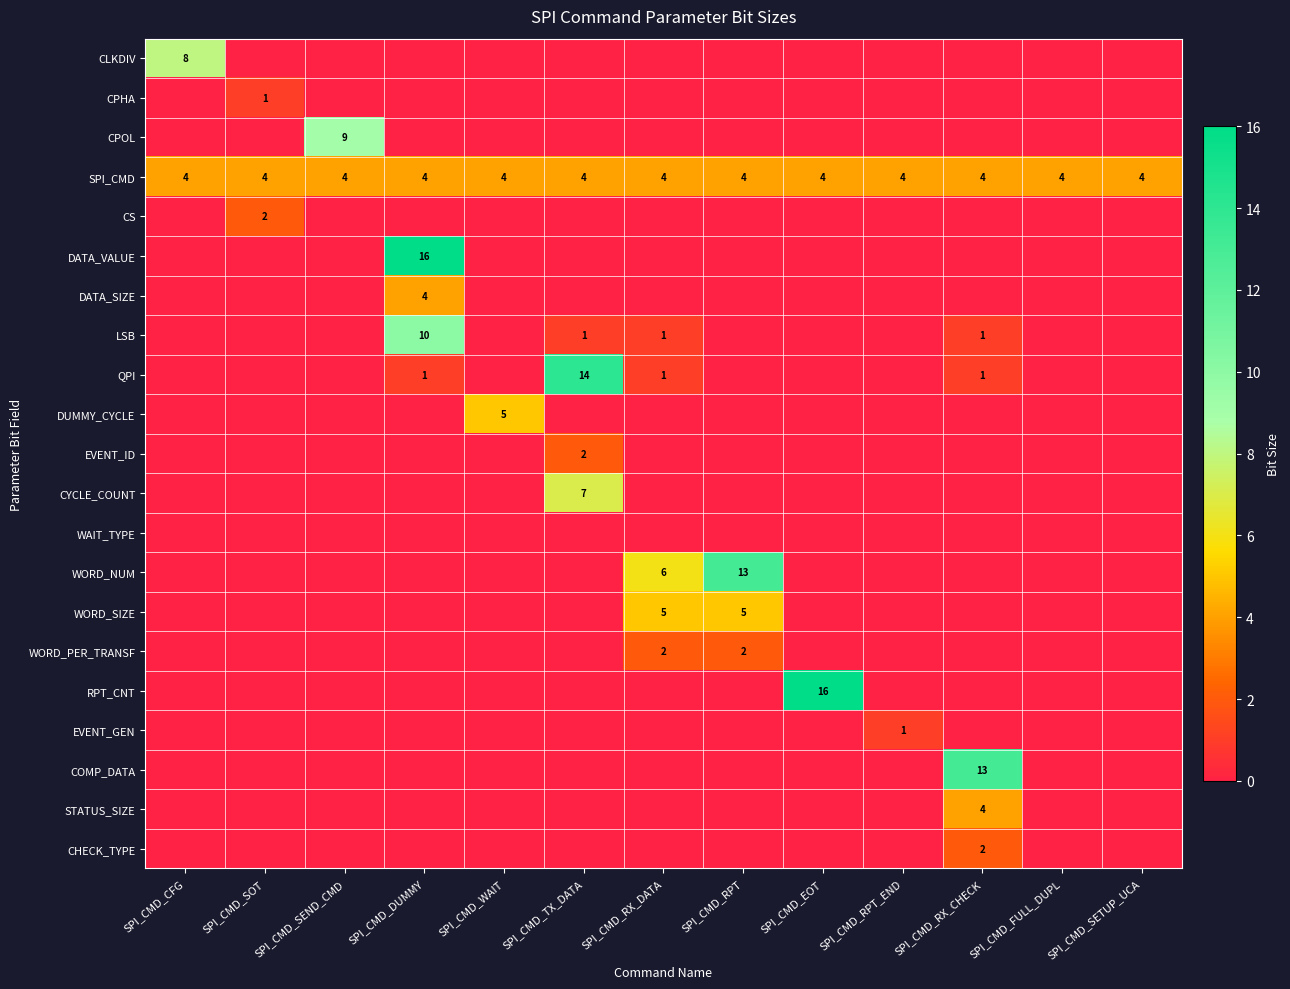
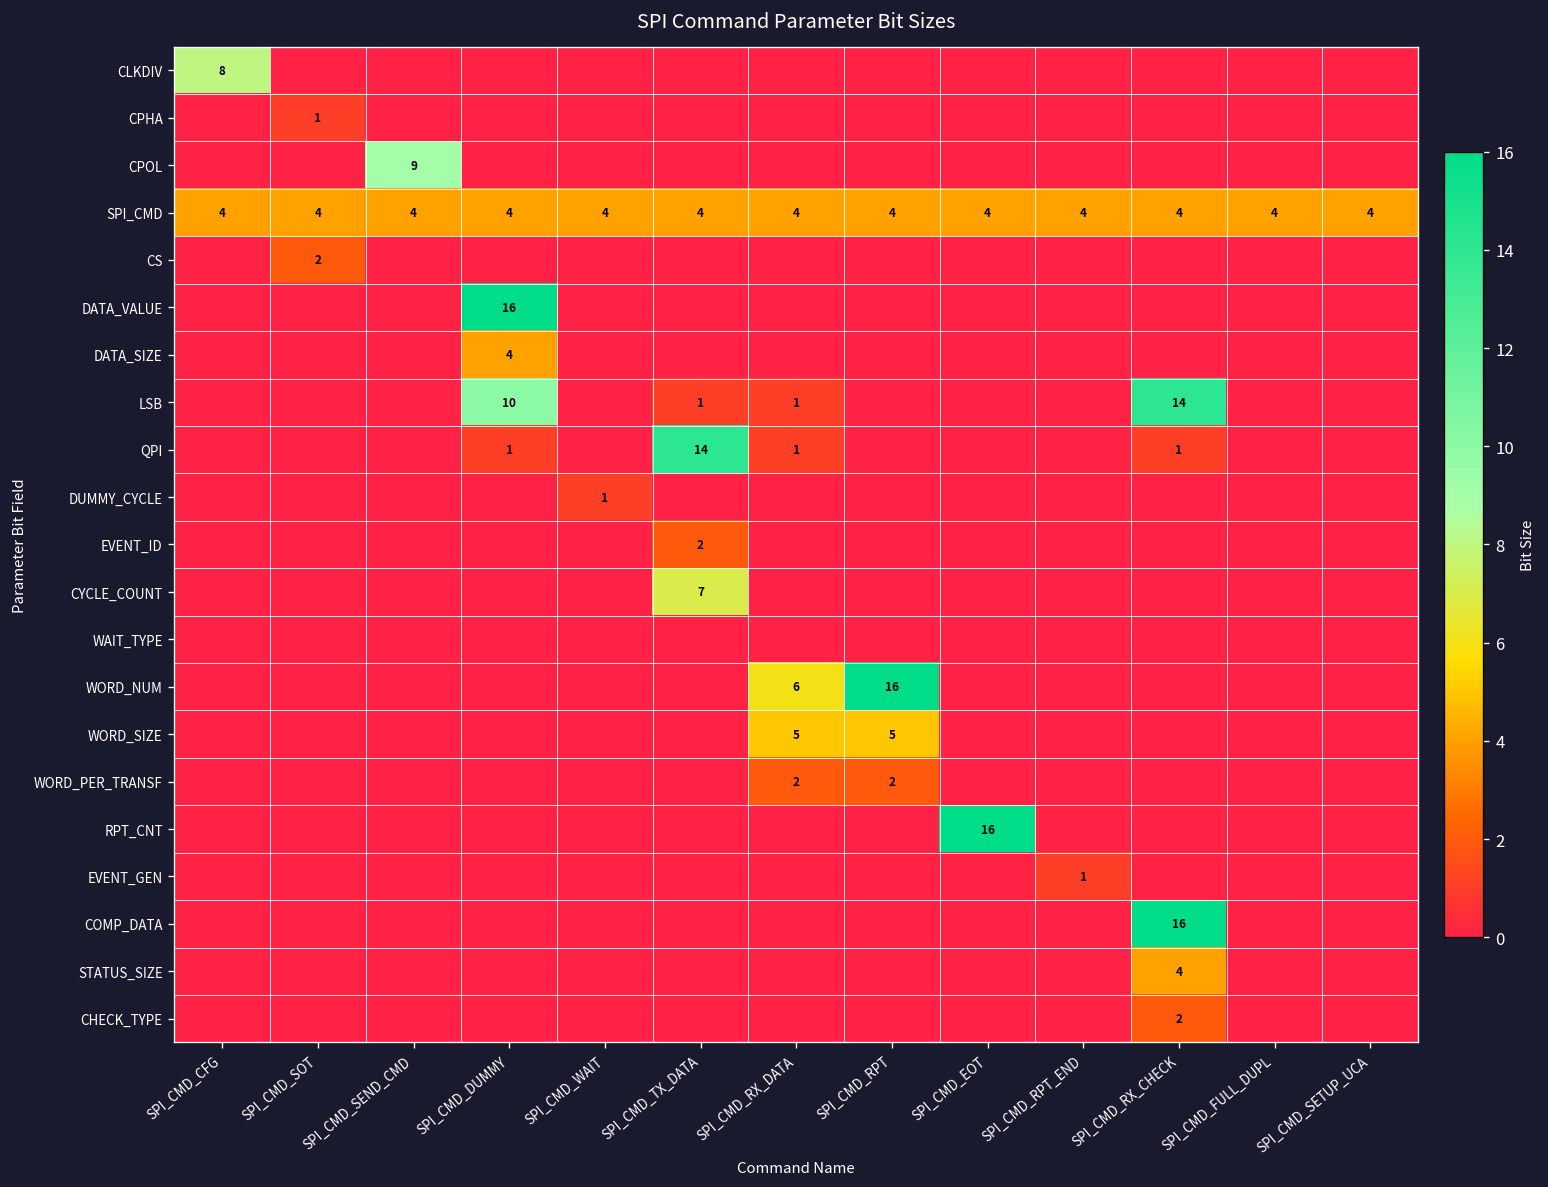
  {
    "CLKDIV": {
      "SPI_CMD_CFG": 8
    },
    "CPHA": {
      "SPI_CMD_SOT": 1
    },
    "CPOL": {
      "SPI_CMD_SEND_CMD": 9
    },
    "SPI_CMD": {
      "SPI_CMD_CFG": 4,
      "SPI_CMD_SOT": 4,
      "SPI_CMD_SEND_CMD": 4,
      "SPI_CMD_DUMMY": 4,
      "SPI_CMD_WAIT": 4,
      "SPI_CMD_TX_DATA": 4,
      "SPI_CMD_RX_DATA": 4,
      "SPI_CMD_RPT": 4,
      "SPI_CMD_EOT": 4,
      "SPI_CMD_RPT_END": 4,
      "SPI_CMD_RX_CHECK": 4,
      "SPI_CMD_FULL_DUPL": 4,
      "SPI_CMD_SETUP_UCA": 4
    },
    "CS": {
      "SPI_CMD_SOT": 2
    },
    "DATA_VALUE": {
      "SPI_CMD_DUMMY": 16
    },
    "DATA_SIZE": {
      "SPI_CMD_DUMMY": 4
    },
    "LSB": {
      "SPI_CMD_DUMMY": 10,
      "SPI_CMD_TX_DATA": 1,
      "SPI_CMD_RX_DATA": 1,
-     "SPI_CMD_RX_CHECK": 1
+     "SPI_CMD_RX_CHECK": 14
    },
    "QPI": {
      "SPI_CMD_DUMMY": 1,
      "SPI_CMD_TX_DATA": 14,
      "SPI_CMD_RX_DATA": 1,
      "SPI_CMD_RX_CHECK": 1
    },
    "DUMMY_CYCLE": {
-     "SPI_CMD_WAIT": 5
+     "SPI_CMD_WAIT": 1
    },
    "EVENT_ID": {
      "SPI_CMD_TX_DATA": 2
    },
    "CYCLE_COUNT": {
      "SPI_CMD_TX_DATA": 7
    },
    "WORD_NUM": {
      "SPI_CMD_RX_DATA": 6,
-     "SPI_CMD_RPT": 13
+     "SPI_CMD_RPT": 16
    },
    "WORD_SIZE": {
      "SPI_CMD_RX_DATA": 5,
      "SPI_CMD_RPT": 5
    },
    "WORD_PER_TRANSF": {
      "SPI_CMD_RX_DATA": 2,
      "SPI_CMD_RPT": 2
    },
    "RPT_CNT": {
      "SPI_CMD_EOT": 16
    },
    "EVENT_GEN": {
      "SPI_CMD_RPT_END": 1
    },
    "COMP_DATA": {
-     "SPI_CMD_RX_CHECK": 13
+     "SPI_CMD_RX_CHECK": 16
    },
    "STATUS_SIZE": {
      "SPI_CMD_RX_CHECK": 4
    },
    "CHECK_TYPE": {
      "SPI_CMD_RX_CHECK": 2
    }
  }
